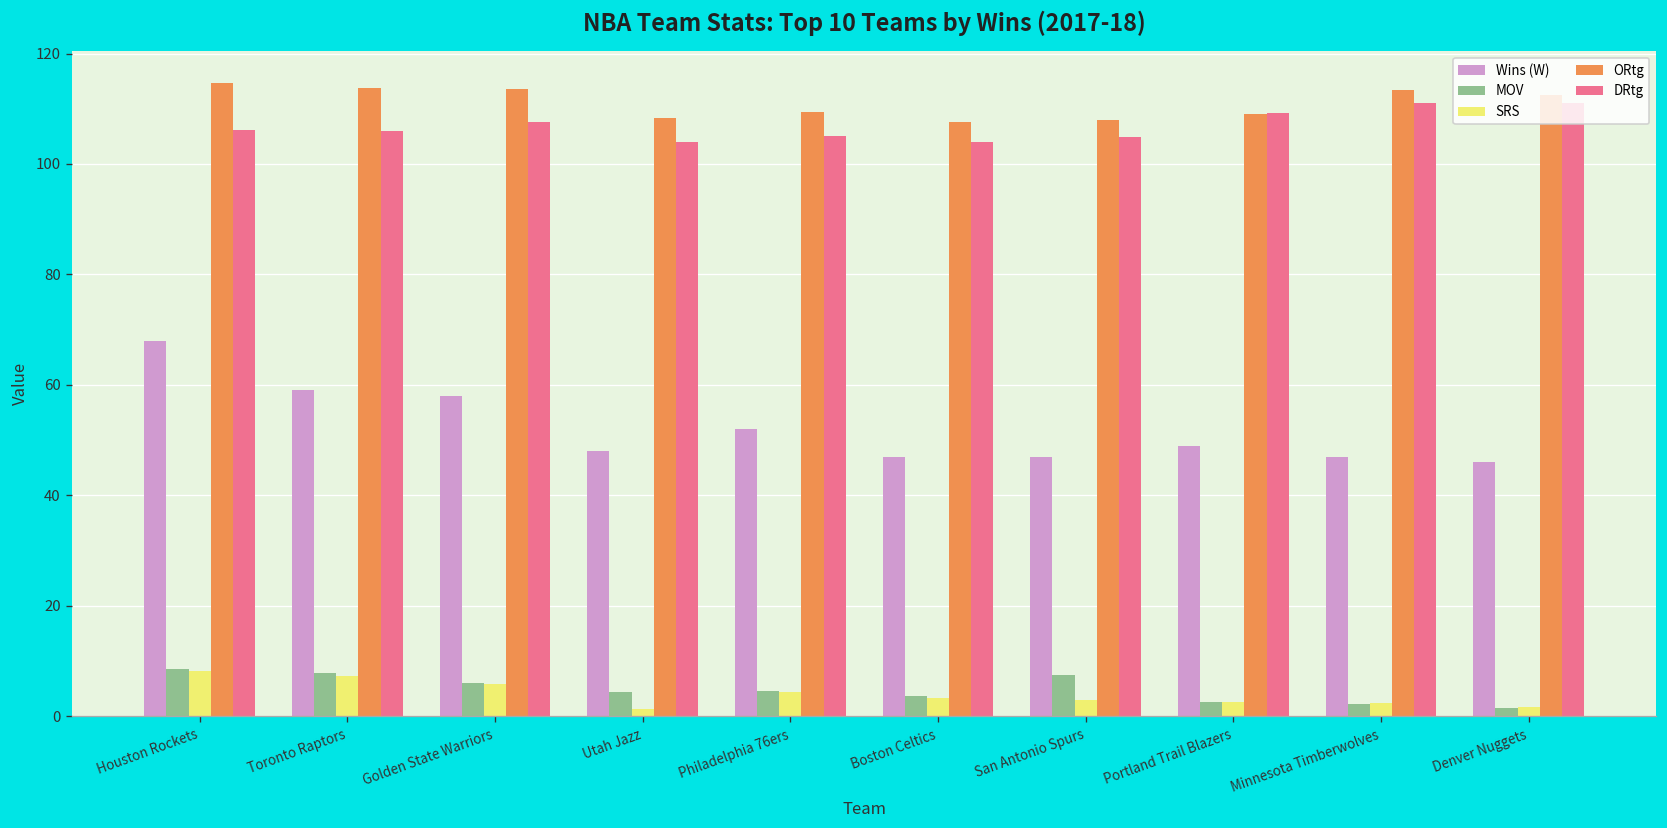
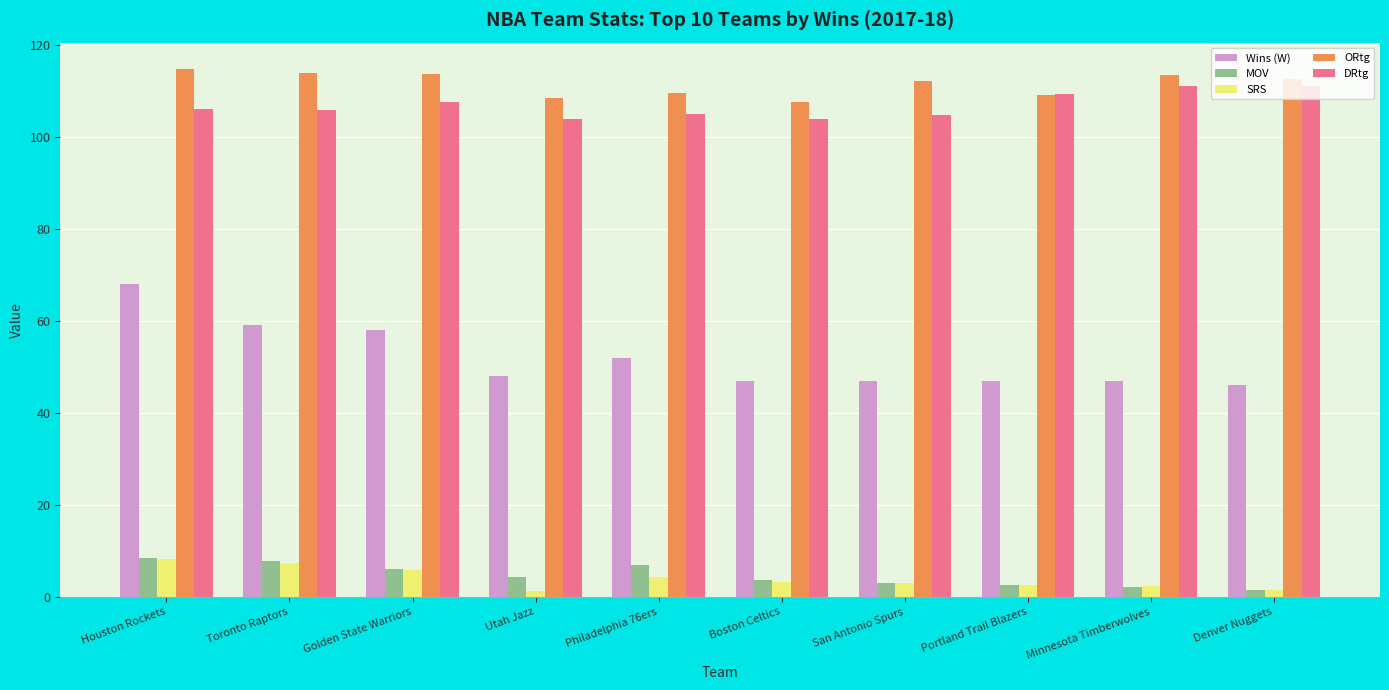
  {
    "Wins (W)": {
      "Houston Rockets": 68,
      "Toronto Raptors": 59,
      "Golden State Warriors": 58,
      "Utah Jazz": 48,
      "Philadelphia 76ers": 52,
      "Boston Celtics": 47,
      "San Antonio Spurs": 47,
-     "Portland Trail Blazers": 49,
+     "Portland Trail Blazers": 47,
      "Minnesota Timberwolves": 47,
      "Denver Nuggets": 46
    },
    "MOV": {
      "Houston Rockets": 8,
      "Toronto Raptors": 8,
      "Golden State Warriors": 6,
      "Utah Jazz": 4,
-     "Philadelphia 76ers": 5,
+     "Philadelphia 76ers": 7,
      "Boston Celtics": 4,
-     "San Antonio Spurs": 7,
+     "San Antonio Spurs": 3,
      "Portland Trail Blazers": 3,
      "Minnesota Timberwolves": 2,
      "Denver Nuggets": 1
    },
    "SRS": {
      "Houston Rockets": 8,
      "Toronto Raptors": 7,
      "Golden State Warriors": 6,
      "Utah Jazz": 1,
      "Philadelphia 76ers": 4,
      "Boston Celtics": 3,
      "San Antonio Spurs": 3,
      "Portland Trail Blazers": 3,
      "Minnesota Timberwolves": 2,
      "Denver Nuggets": 2
    },
    "ORtg": {
      "Houston Rockets": 115,
      "Toronto Raptors": 114,
      "Golden State Warriors": 114,
      "Utah Jazz": 108,
      "Philadelphia 76ers": 110,
      "Boston Celtics": 108,
-     "San Antonio Spurs": 108,
+     "San Antonio Spurs": 112,
      "Portland Trail Blazers": 109,
      "Minnesota Timberwolves": 113
    },
    "DRtg": {
      "Houston Rockets": 106,
      "Toronto Raptors": 106,
      "Golden State Warriors": 108,
      "Utah Jazz": 104,
      "Philadelphia 76ers": 105,
      "Boston Celtics": 104,
      "San Antonio Spurs": 105,
      "Portland Trail Blazers": 109,
      "Minnesota Timberwolves": 111
    }
  }
